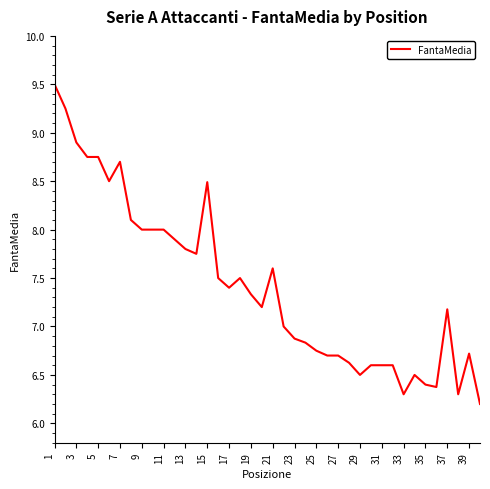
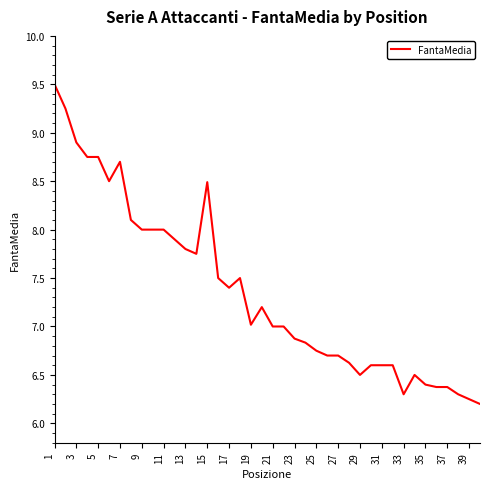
  {
    "1": 9.5,
    "3": 8.9,
    "5": 8.8,
    "7": 8.7,
    "9": 8.0,
    "11": 8.0,
    "13": 7.8,
    "15": 8.5,
    "17": 7.4,
-   "19": 7.3,
-   "21": 7.6,
+   "19": 7.0,
+   "21": 7.0,
    "23": 6.9,
    "25": 6.8,
    "27": 6.7,
    "29": 6.5,
    "31": 6.6,
    "33": 6.3,
    "35": 6.4,
-   "37": 7.2,
-   "39": 6.7
+   "37": 6.4,
+   "39": 6.3
  }
